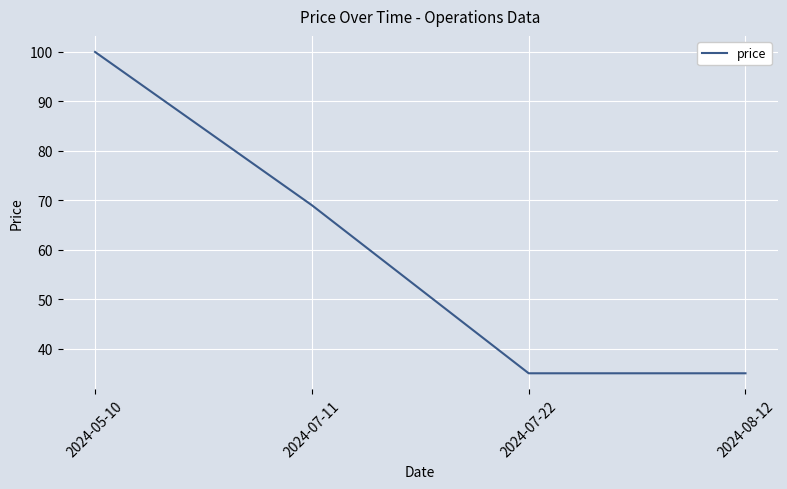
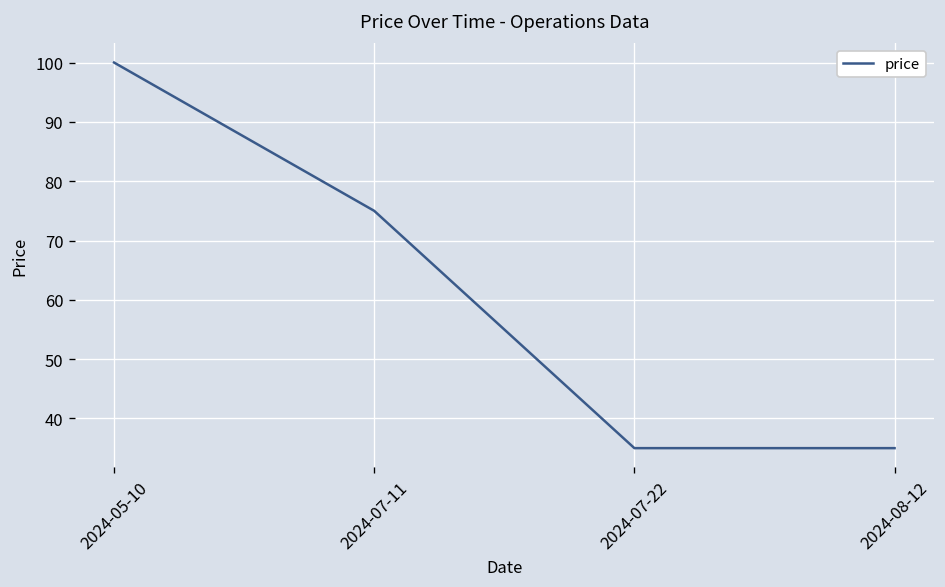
  {
    "2024-05-10": 100,
-   "2024-07-11": 69,
+   "2024-07-11": 75,
    "2024-07-22": 35,
    "2024-08-12": 35
  }
